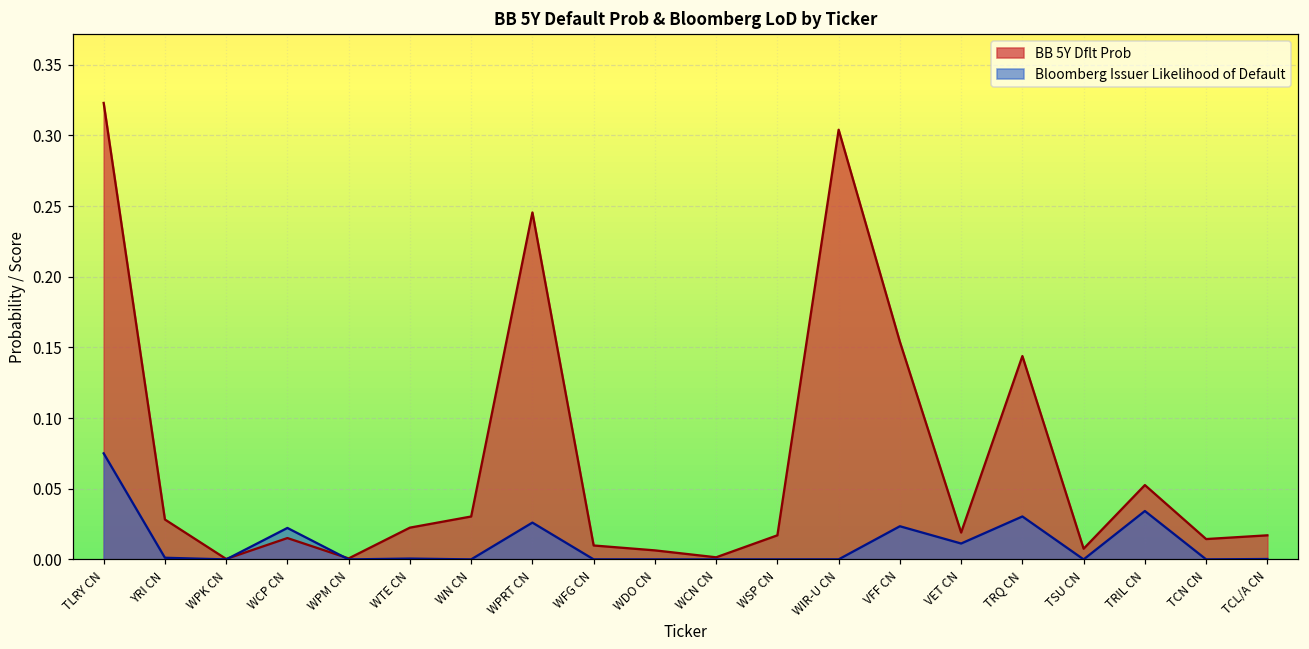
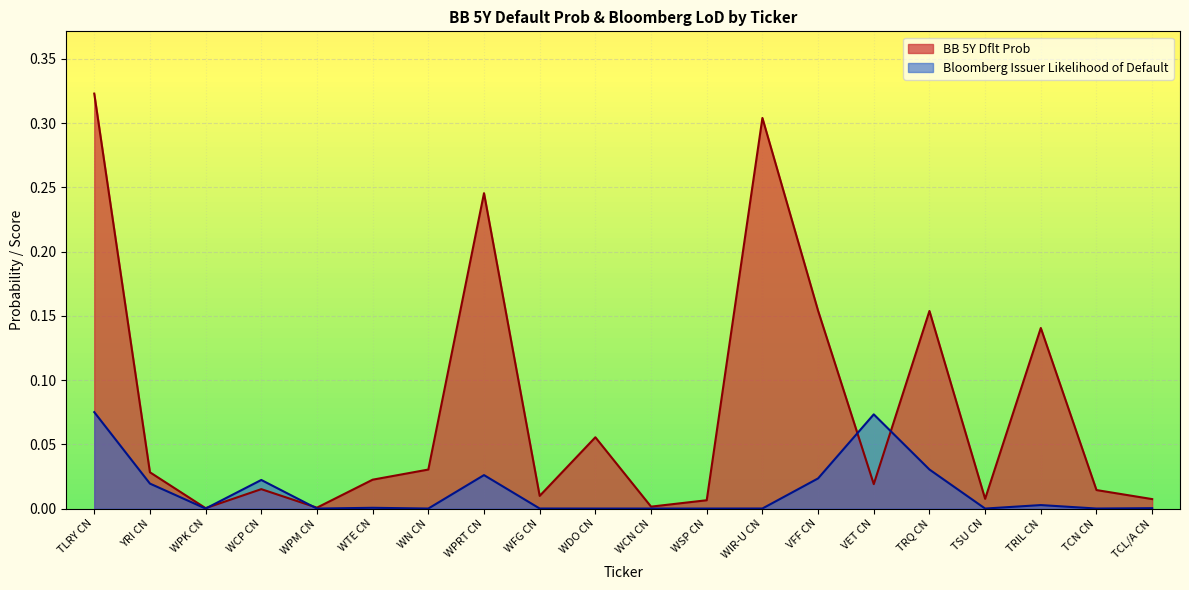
  {
    "BB 5Y Dflt Prob": {
      "TLRY CN": 0.323,
      "YRI CN": 0.028,
      "WCP CN": 0.015,
      "WTE CN": 0.022,
      "WN CN": 0.030,
      "WPRT CN": 0.246,
      "WFG CN": 0.010,
-     "WDO CN": 0.006,
-     "WSP CN": 0.017,
+     "WDO CN": 0.055,
+     "WSP CN": 0.006,
      "WIR-U CN": 0.304,
      "VFF CN": 0.154,
      "VET CN": 0.019,
-     "TRQ CN": 0.144,
+     "TRQ CN": 0.154,
      "TSU CN": 0.008,
-     "TRIL CN": 0.053,
+     "TRIL CN": 0.141,
      "TCN CN": 0.014,
-     "TCL/A CN": 0.017
+     "TCL/A CN": 0.007
    },
    "Bloomberg Issuer Likelihood of Default": {
      "TLRY CN": 0.075,
-     "YRI CN": 0.001,
+     "YRI CN": 0.019,
      "WCP CN": 0.022,
      "WTE CN": 0.001,
      "WN CN": 0.000,
      "WPRT CN": 0.026,
      "WFG CN": 0.000,
      "WDO CN": 0.000,
      "WSP CN": 0.000,
      "WIR-U CN": 0.000,
      "VFF CN": 0.023,
-     "VET CN": 0.011,
+     "VET CN": 0.073,
      "TRQ CN": 0.030,
      "TSU CN": 0.000,
-     "TRIL CN": 0.034,
+     "TRIL CN": 0.003,
      "TCN CN": 0.000,
      "TCL/A CN": 0.000
    }
  }
